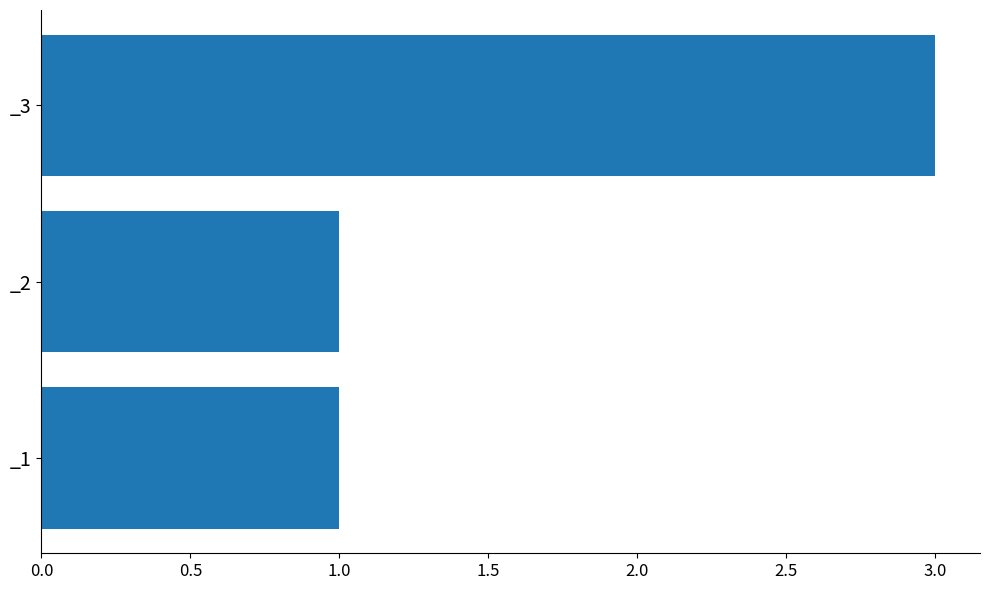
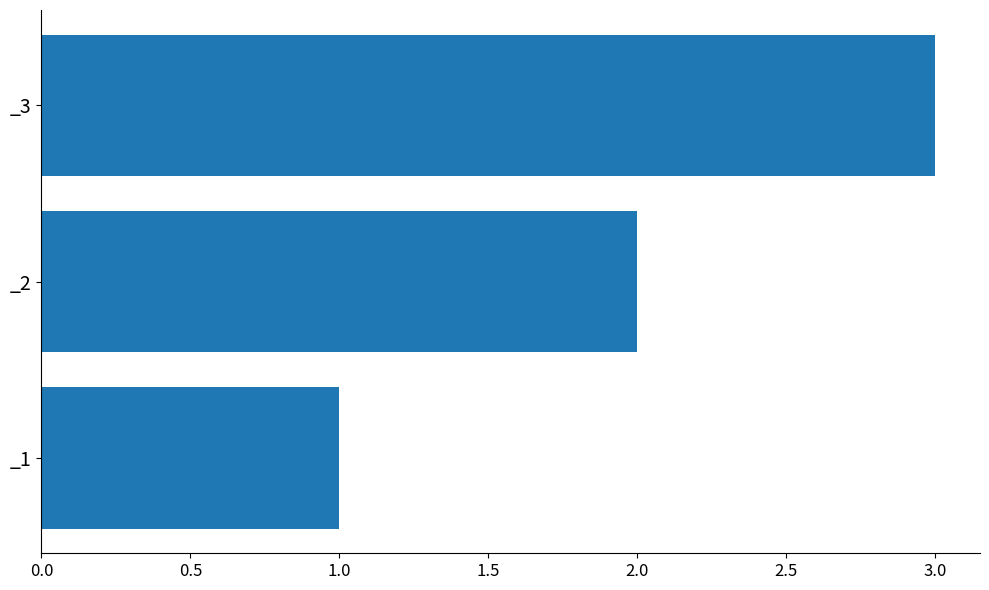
  {
    "_3": 3,
-   "_2": 1,
+   "_2": 2,
    "_1": 1
  }
